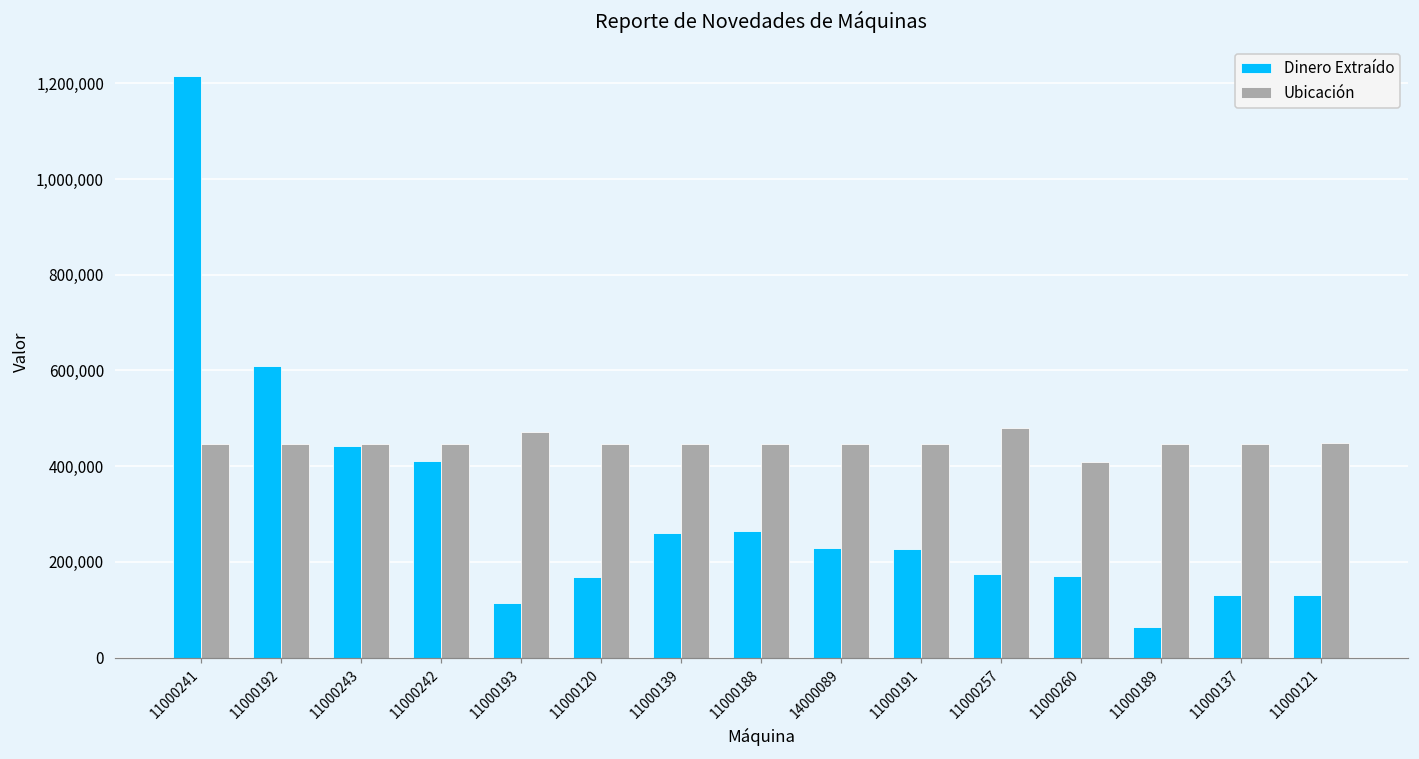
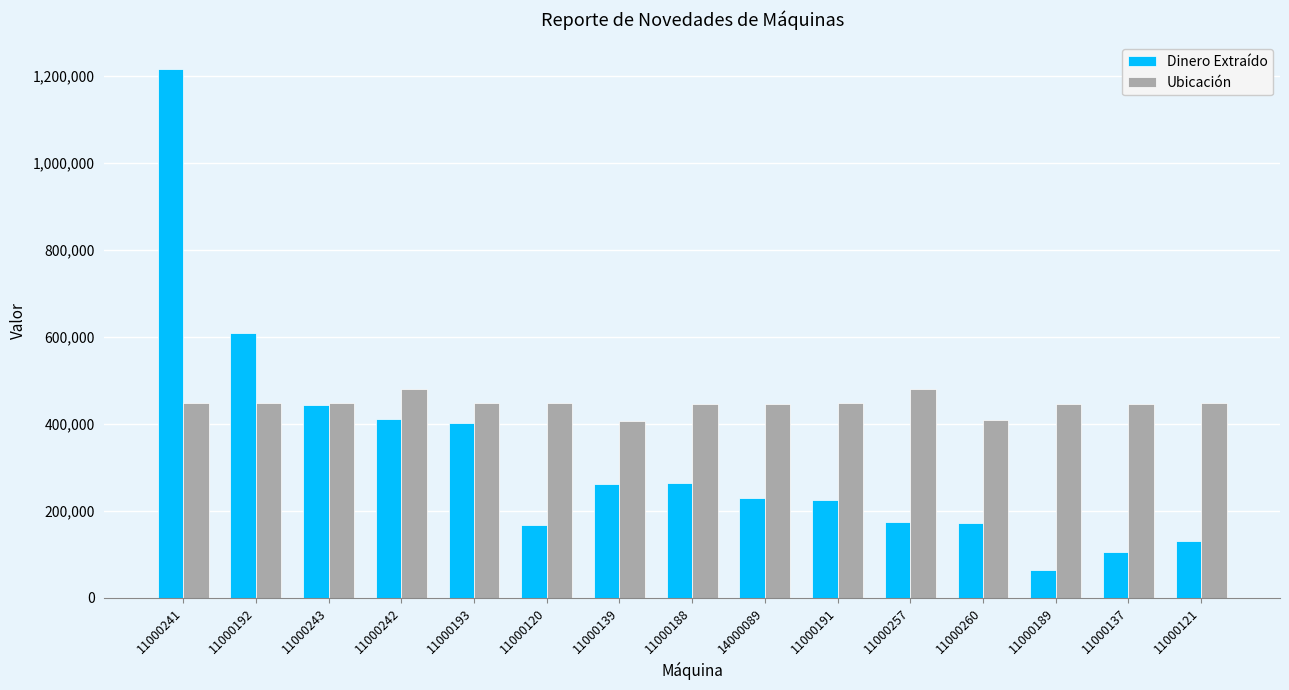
  {
    "Dinero Extraído": {
      "11000241": "1,220,000",
      "11000192": "610,000",
      "11000243": "440,000",
      "11000242": "410,000",
-     "11000193": "110,000",
+     "11000193": "400,000",
      "11000120": "170,000",
      "11000139": "260,000",
      "11000188": "260,000",
      "14000089": "230,000",
      "11000191": "230,000",
      "11000257": "170,000",
      "11000260": "170,000",
      "11000189": "60,000",
-     "11000137": "130,000",
+     "11000137": "110,000",
      "11000121": "130,000"
    },
    "Ubicación": {
      "11000241": "450,000",
      "11000192": "450,000",
      "11000243": "450,000",
-     "11000242": "450,000",
-     "11000193": "470,000",
+     "11000242": "480,000",
+     "11000193": "450,000",
      "11000120": "450,000",
-     "11000139": "450,000",
+     "11000139": "410,000",
      "11000188": "450,000",
      "14000089": "450,000",
      "11000191": "450,000",
      "11000257": "480,000",
      "11000260": "410,000",
      "11000189": "450,000",
      "11000137": "450,000",
      "11000121": "450,000"
    }
  }
